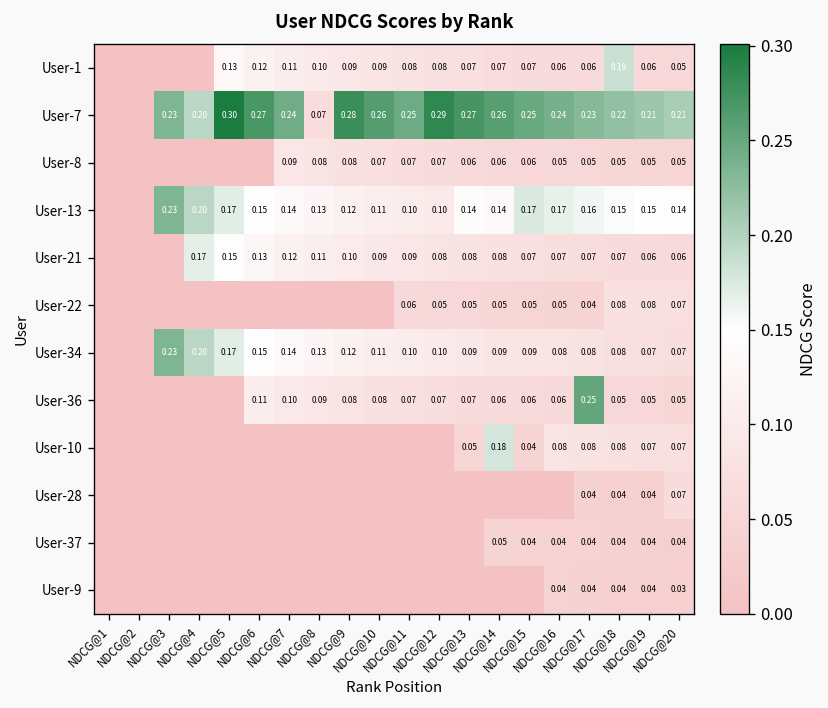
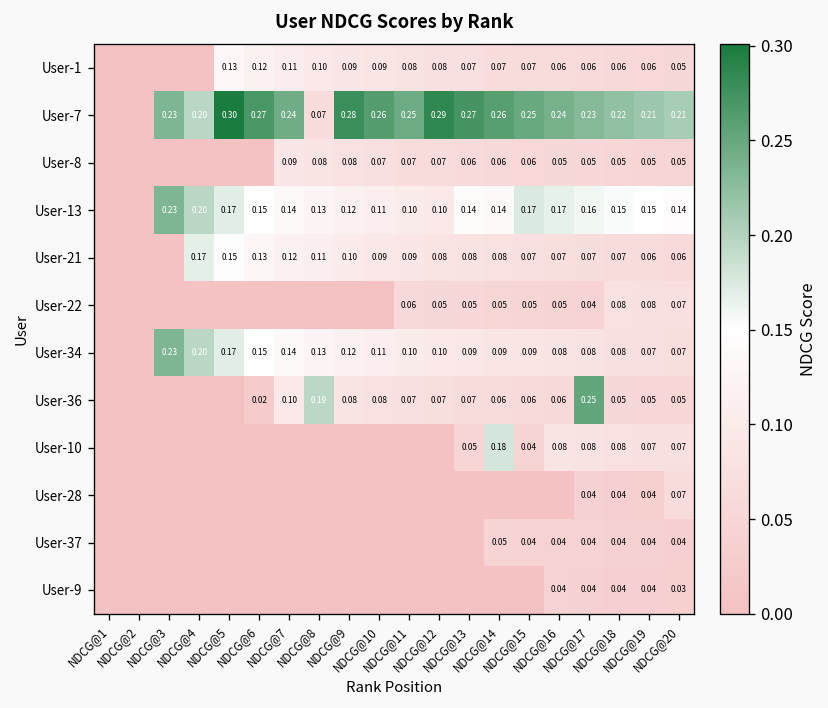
  {
    "User-1": {
      "NDCG@5": 0.13,
      "NDCG@6": 0.12,
      "NDCG@7": 0.11,
      "NDCG@8": 0.10,
      "NDCG@9": 0.09,
      "NDCG@10": 0.09,
      "NDCG@11": 0.08,
      "NDCG@12": 0.08,
      "NDCG@13": 0.07,
      "NDCG@14": 0.07,
      "NDCG@15": 0.07,
      "NDCG@16": 0.06,
      "NDCG@17": 0.06,
-     "NDCG@18": 0.19,
+     "NDCG@18": 0.06,
      "NDCG@19": 0.06,
      "NDCG@20": 0.05
    },
    "User-7": {
      "NDCG@3": 0.23,
      "NDCG@4": 0.20,
      "NDCG@5": 0.30,
      "NDCG@6": 0.27,
      "NDCG@7": 0.24,
      "NDCG@8": 0.07,
      "NDCG@9": 0.28,
      "NDCG@10": 0.26,
      "NDCG@11": 0.25,
      "NDCG@12": 0.29,
      "NDCG@13": 0.27,
      "NDCG@14": 0.26,
      "NDCG@15": 0.25,
      "NDCG@16": 0.24,
      "NDCG@17": 0.23,
      "NDCG@18": 0.22,
      "NDCG@19": 0.21,
      "NDCG@20": 0.21
    },
    "User-8": {
      "NDCG@7": 0.09,
      "NDCG@8": 0.08,
      "NDCG@9": 0.08,
      "NDCG@10": 0.07,
      "NDCG@11": 0.07,
      "NDCG@12": 0.07,
      "NDCG@13": 0.06,
      "NDCG@14": 0.06,
      "NDCG@15": 0.06,
      "NDCG@16": 0.05,
      "NDCG@17": 0.05,
      "NDCG@18": 0.05,
      "NDCG@19": 0.05,
      "NDCG@20": 0.05
    },
    "User-13": {
      "NDCG@3": 0.23,
      "NDCG@4": 0.20,
      "NDCG@5": 0.17,
      "NDCG@6": 0.15,
      "NDCG@7": 0.14,
      "NDCG@8": 0.13,
      "NDCG@9": 0.12,
      "NDCG@10": 0.11,
      "NDCG@11": 0.10,
      "NDCG@12": 0.10,
      "NDCG@13": 0.14,
      "NDCG@14": 0.14,
      "NDCG@15": 0.17,
      "NDCG@16": 0.17,
      "NDCG@17": 0.16,
      "NDCG@18": 0.15,
      "NDCG@19": 0.15,
      "NDCG@20": 0.14
    },
    "User-21": {
      "NDCG@4": 0.17,
      "NDCG@5": 0.15,
      "NDCG@6": 0.13,
      "NDCG@7": 0.12,
      "NDCG@8": 0.11,
      "NDCG@9": 0.10,
      "NDCG@10": 0.09,
      "NDCG@11": 0.09,
      "NDCG@12": 0.08,
      "NDCG@13": 0.08,
      "NDCG@14": 0.08,
      "NDCG@15": 0.07,
      "NDCG@16": 0.07,
      "NDCG@17": 0.07,
      "NDCG@18": 0.07,
      "NDCG@19": 0.06,
      "NDCG@20": 0.06
    },
    "User-22": {
      "NDCG@11": 0.06,
      "NDCG@12": 0.05,
      "NDCG@13": 0.05,
      "NDCG@14": 0.05,
      "NDCG@15": 0.05,
      "NDCG@16": 0.05,
      "NDCG@17": 0.04,
      "NDCG@18": 0.08,
      "NDCG@19": 0.08,
      "NDCG@20": 0.07
    },
    "User-34": {
      "NDCG@3": 0.23,
      "NDCG@4": 0.20,
      "NDCG@5": 0.17,
      "NDCG@6": 0.15,
      "NDCG@7": 0.14,
      "NDCG@8": 0.13,
      "NDCG@9": 0.12,
      "NDCG@10": 0.11,
      "NDCG@11": 0.10,
      "NDCG@12": 0.10,
      "NDCG@13": 0.09,
      "NDCG@14": 0.09,
      "NDCG@15": 0.09,
      "NDCG@16": 0.08,
      "NDCG@17": 0.08,
      "NDCG@18": 0.08,
      "NDCG@19": 0.07,
      "NDCG@20": 0.07
    },
    "User-36": {
-     "NDCG@6": 0.11,
+     "NDCG@6": 0.02,
      "NDCG@7": 0.10,
-     "NDCG@8": 0.09,
+     "NDCG@8": 0.19,
      "NDCG@9": 0.08,
      "NDCG@10": 0.08,
      "NDCG@11": 0.07,
      "NDCG@12": 0.07,
      "NDCG@13": 0.07,
      "NDCG@14": 0.06,
      "NDCG@15": 0.06,
      "NDCG@16": 0.06,
      "NDCG@17": 0.25,
      "NDCG@18": 0.05,
      "NDCG@19": 0.05,
      "NDCG@20": 0.05
    },
    "User-10": {
      "NDCG@13": 0.05,
      "NDCG@14": 0.18,
      "NDCG@15": 0.04,
      "NDCG@16": 0.08,
      "NDCG@17": 0.08,
      "NDCG@18": 0.08,
      "NDCG@19": 0.07,
      "NDCG@20": 0.07
    },
    "User-28": {
      "NDCG@17": 0.04,
      "NDCG@18": 0.04,
      "NDCG@19": 0.04,
      "NDCG@20": 0.07
    },
    "User-37": {
      "NDCG@14": 0.05,
      "NDCG@15": 0.04,
      "NDCG@16": 0.04,
      "NDCG@17": 0.04,
      "NDCG@18": 0.04,
      "NDCG@19": 0.04,
      "NDCG@20": 0.04
    },
    "User-9": {
      "NDCG@16": 0.04,
      "NDCG@17": 0.04,
      "NDCG@18": 0.04,
      "NDCG@19": 0.04,
      "NDCG@20": 0.03
    }
  }
